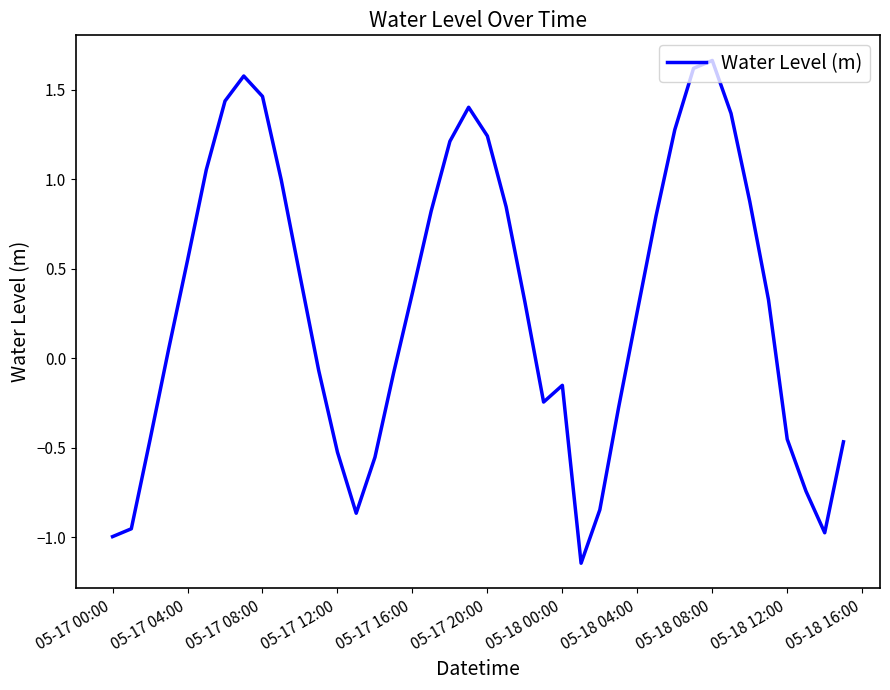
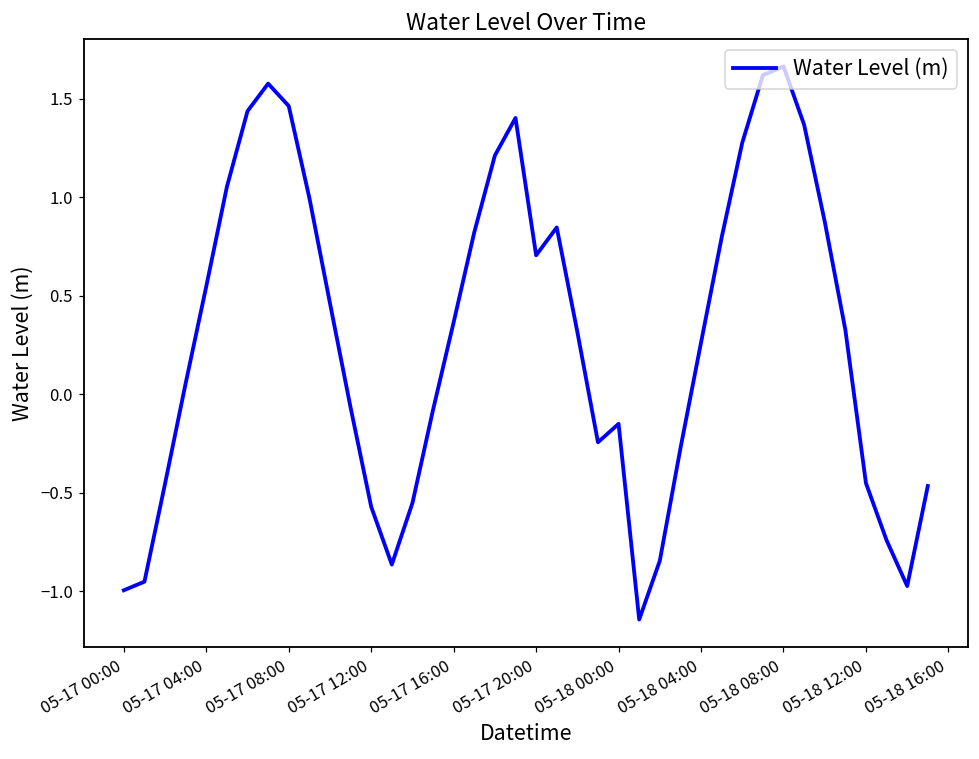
  {
    "05-17 00:00": -1.00,
    "05-17 04:00": 0.55,
    "05-17 08:00": 1.46,
-   "05-17 12:00": -0.52,
+   "05-17 12:00": -0.57,
    "05-17 16:00": 0.37,
-   "05-17 20:00": 1.24,
+   "05-17 20:00": 0.71,
    "05-18 00:00": -0.15,
    "05-18 04:00": 0.26,
    "05-18 12:00": -0.45
  }
